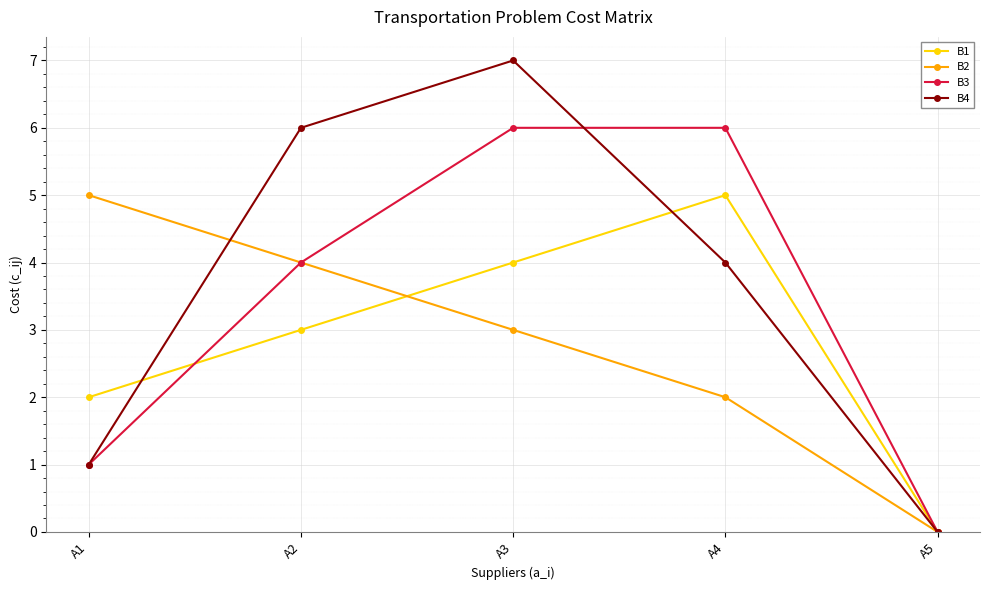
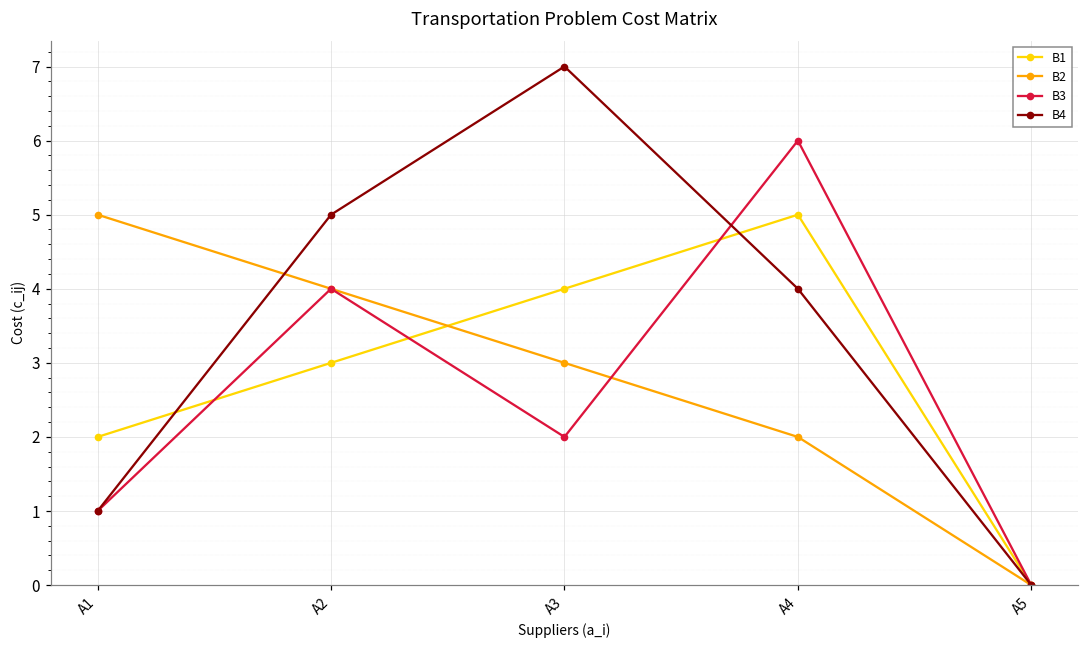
  {
    "B3": {
-     "A3": 6,
+     "A3": 2,
      "A4": 6
    },
    "B4": {
-     "A2": 6,
+     "A2": 5,
      "A3": 7,
      "A4": 4
    }
  }
